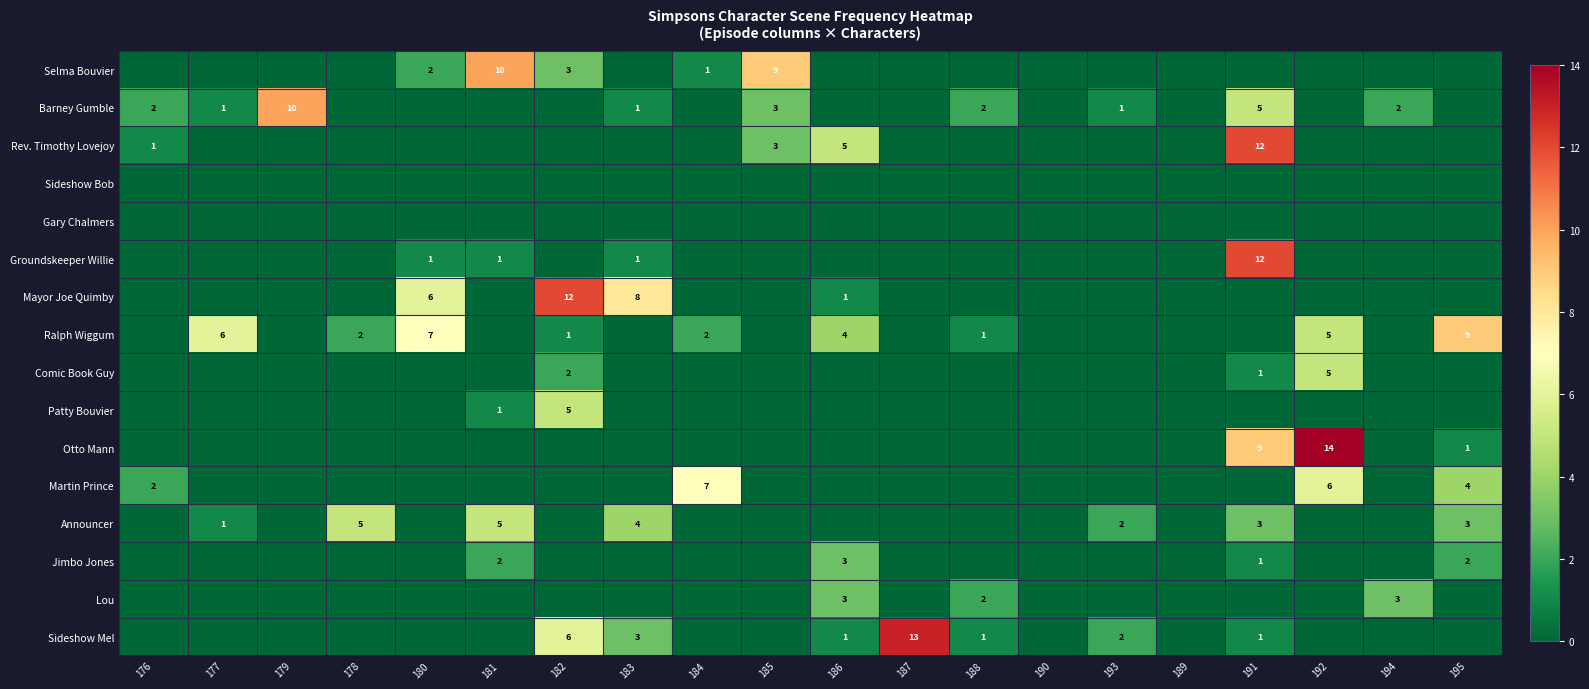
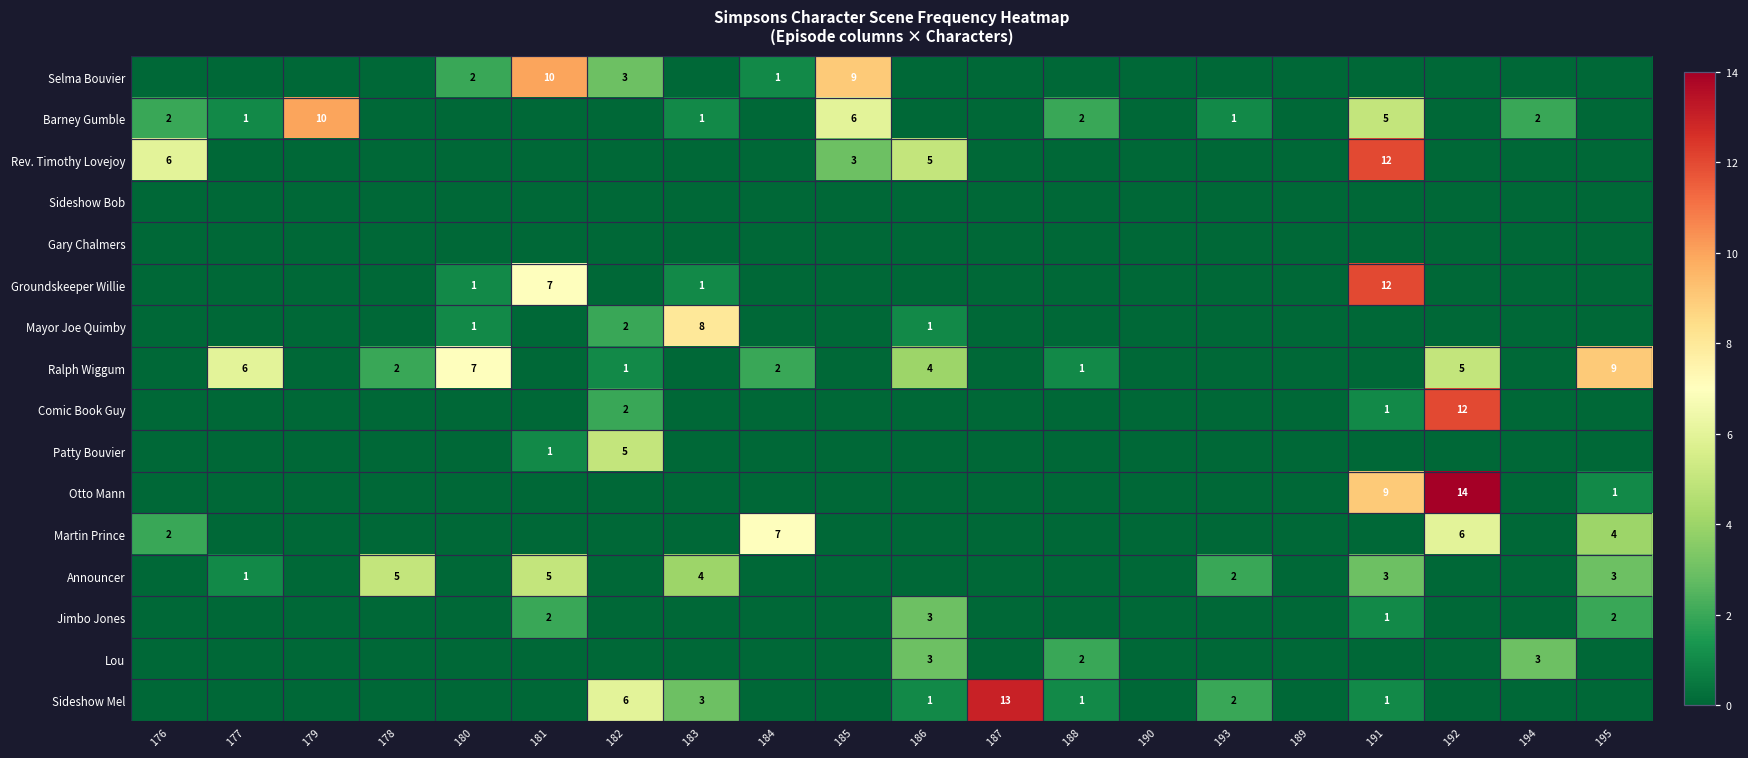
  {
    "Selma Bouvier": {
      "180": 2,
      "181": 10,
      "182": 3,
      "184": 1,
      "185": 9
    },
    "Barney Gumble": {
      "176": 2,
      "177": 1,
      "179": 10,
      "183": 1,
-     "185": 3,
+     "185": 6,
      "188": 2,
      "193": 1,
      "191": 5,
      "194": 2
    },
    "Rev. Timothy Lovejoy": {
-     "176": 1,
+     "176": 6,
      "185": 3,
      "186": 5,
      "191": 12
    },
    "Groundskeeper Willie": {
      "180": 1,
-     "181": 1,
+     "181": 7,
      "183": 1,
      "191": 12
    },
    "Mayor Joe Quimby": {
-     "180": 6,
-     "182": 12,
+     "180": 1,
+     "182": 2,
      "183": 8,
      "186": 1
    },
    "Ralph Wiggum": {
      "177": 6,
      "178": 2,
      "180": 7,
      "182": 1,
      "184": 2,
      "186": 4,
      "188": 1,
      "192": 5,
      "195": 9
    },
    "Comic Book Guy": {
      "182": 2,
      "191": 1,
-     "192": 5
+     "192": 12
    },
    "Patty Bouvier": {
      "181": 1,
      "182": 5
    },
    "Otto Mann": {
      "191": 9,
      "192": 14,
      "195": 1
    },
    "Martin Prince": {
      "176": 2,
      "184": 7,
      "192": 6,
      "195": 4
    },
    "Announcer": {
      "177": 1,
      "178": 5,
      "181": 5,
      "183": 4,
      "193": 2,
      "191": 3,
      "195": 3
    },
    "Jimbo Jones": {
      "181": 2,
      "186": 3,
      "191": 1,
      "195": 2
    },
    "Lou": {
      "186": 3,
      "188": 2,
      "194": 3
    },
    "Sideshow Mel": {
      "182": 6,
      "183": 3,
      "186": 1,
      "187": 13,
      "188": 1,
      "193": 2,
      "191": 1
    }
  }
